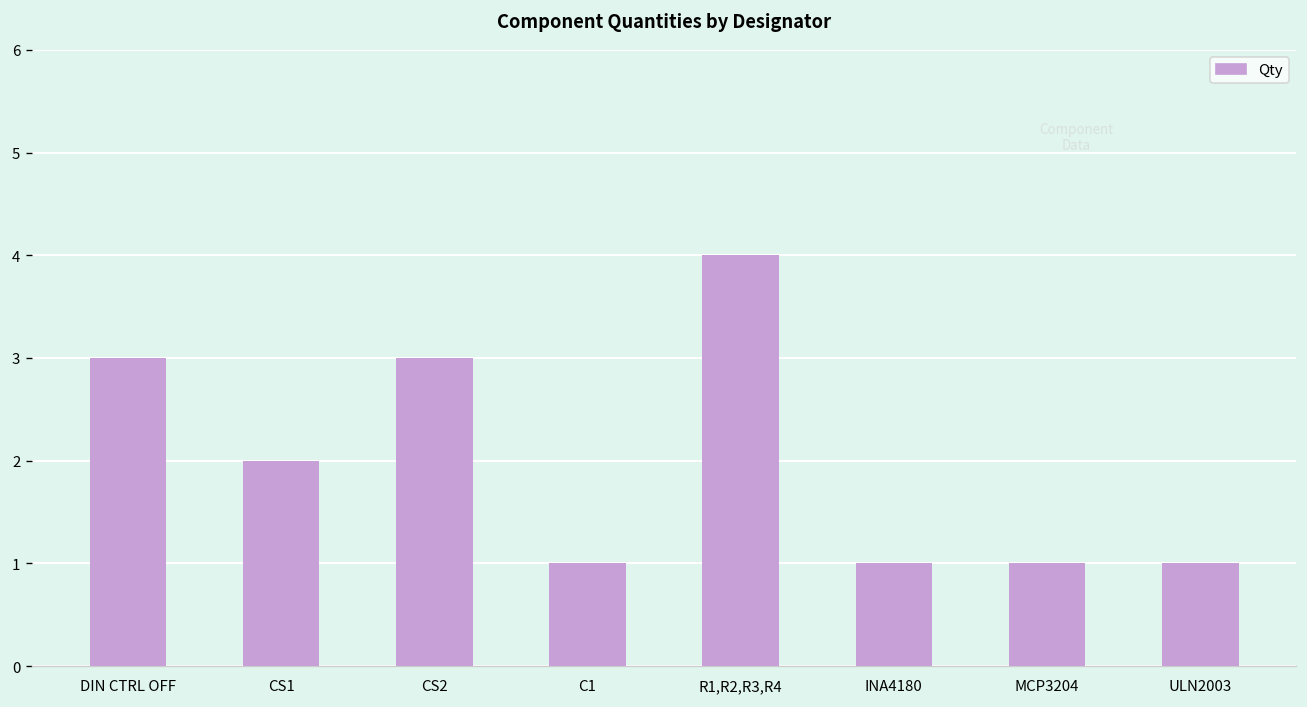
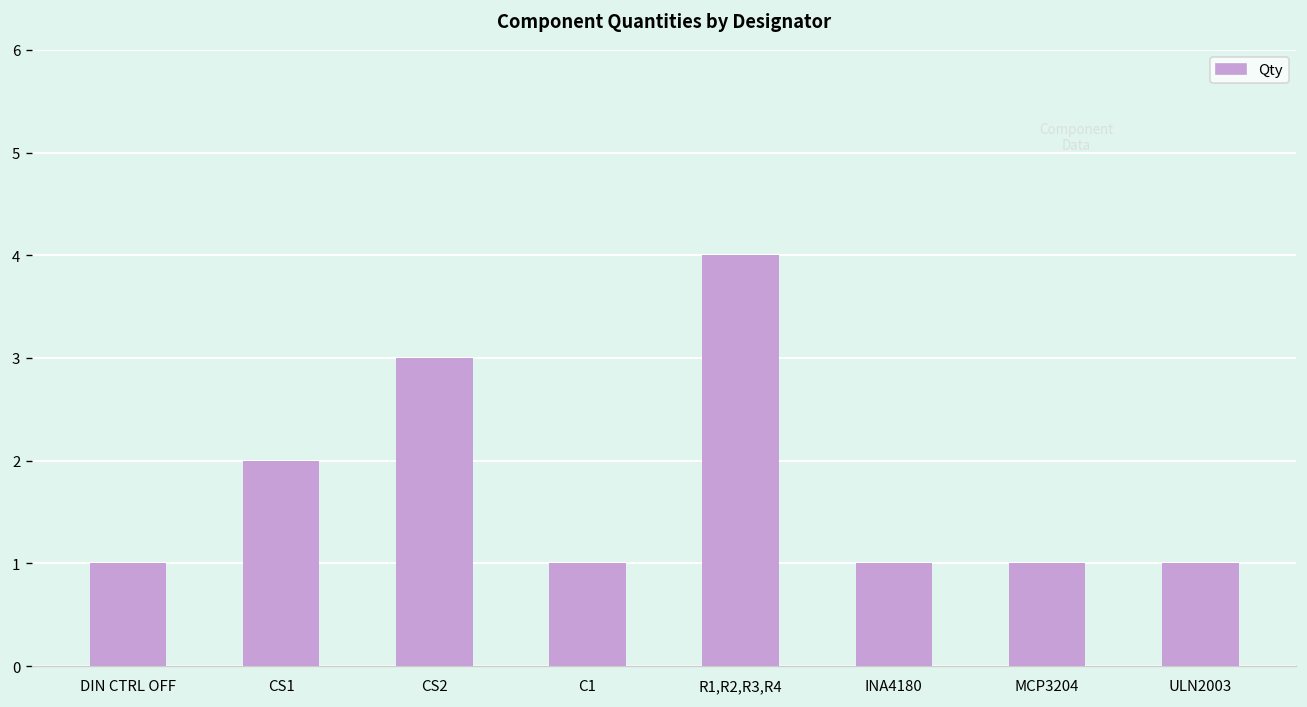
  {
-   "DIN CTRL OFF": 3,
+   "DIN CTRL OFF": 1,
    "CS1": 2,
    "CS2": 3,
    "C1": 1,
    "R1,R2,R3,R4": 4,
    "INA4180": 1,
    "MCP3204": 1,
    "ULN2003": 1
  }
